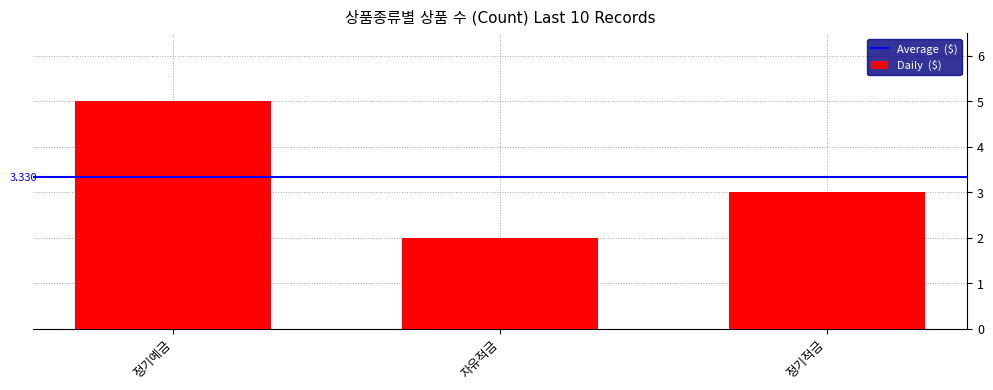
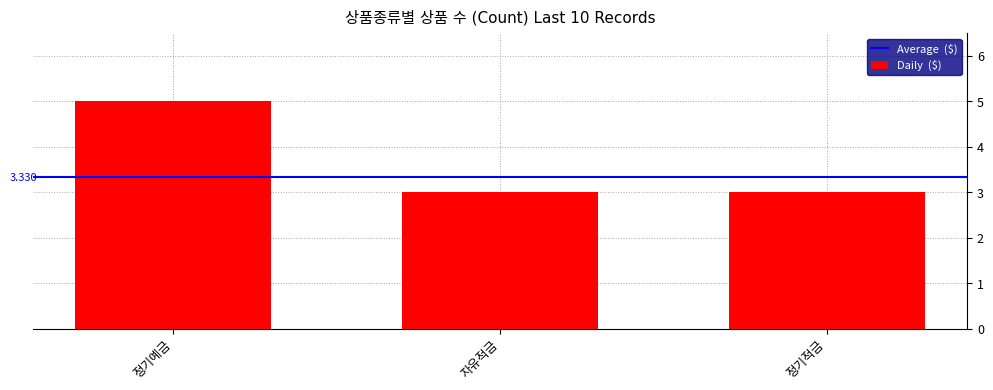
  {
    "정기예금": 5,
-   "자유적금": 2,
+   "자유적금": 3,
    "정기적금": 3
  }
